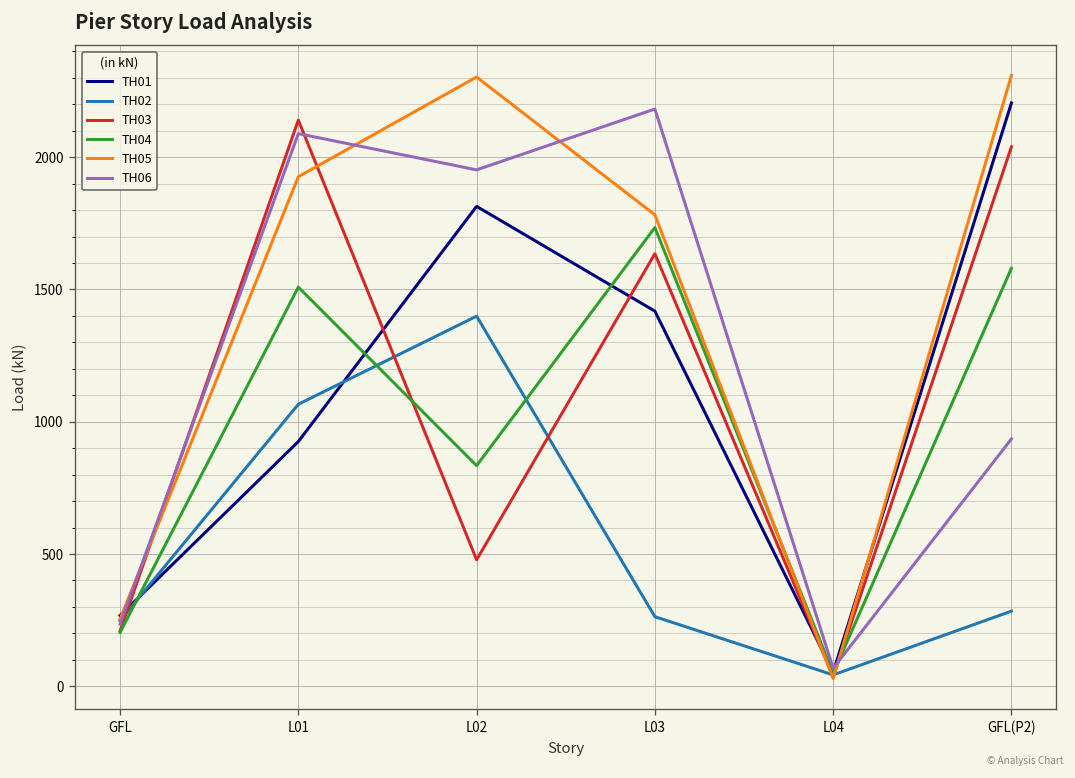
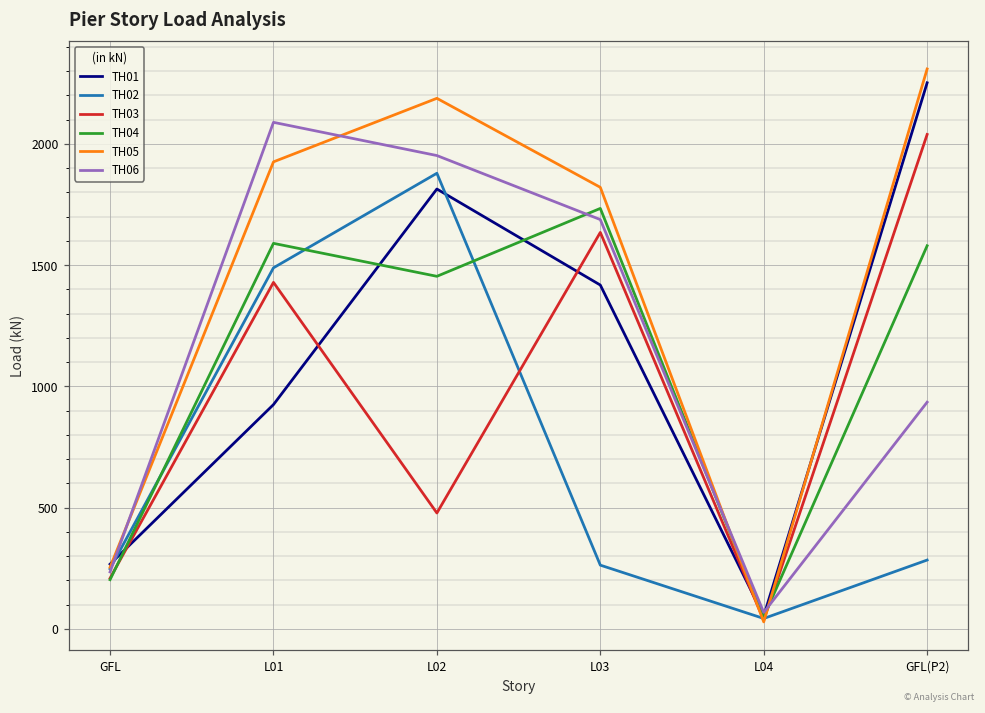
  {
    "TH01": {
      "GFL": 270,
      "L01": 930,
      "L02": 1810,
      "L03": 1420,
-     "GFL(P2)": 2210
+     "GFL(P2)": 2250
    },
    "TH02": {
-     "L01": 1070,
-     "L02": 1400,
+     "L01": 1490,
+     "L02": 1880,
      "L03": 260,
      "GFL(P2)": 280
    },
    "TH03": {
-     "L01": 2140,
+     "L01": 1430,
      "L02": 480,
      "L03": 1640,
      "GFL(P2)": 2040
    },
    "TH04": {
-     "L01": 1510,
-     "L02": 830,
+     "L01": 1590,
+     "L02": 1450,
      "L03": 1730,
      "GFL(P2)": 1580
    },
    "TH05": {
      "L01": 1930,
-     "L02": 2300,
-     "L03": 1780,
+     "L02": 2190,
+     "L03": 1820,
      "GFL(P2)": 2310
    },
    "TH06": {
      "GFL": 240,
      "L01": 2090,
      "L02": 1950,
-     "L03": 2180,
+     "L03": 1690,
      "L04": 70,
      "GFL(P2)": 940
    }
  }
